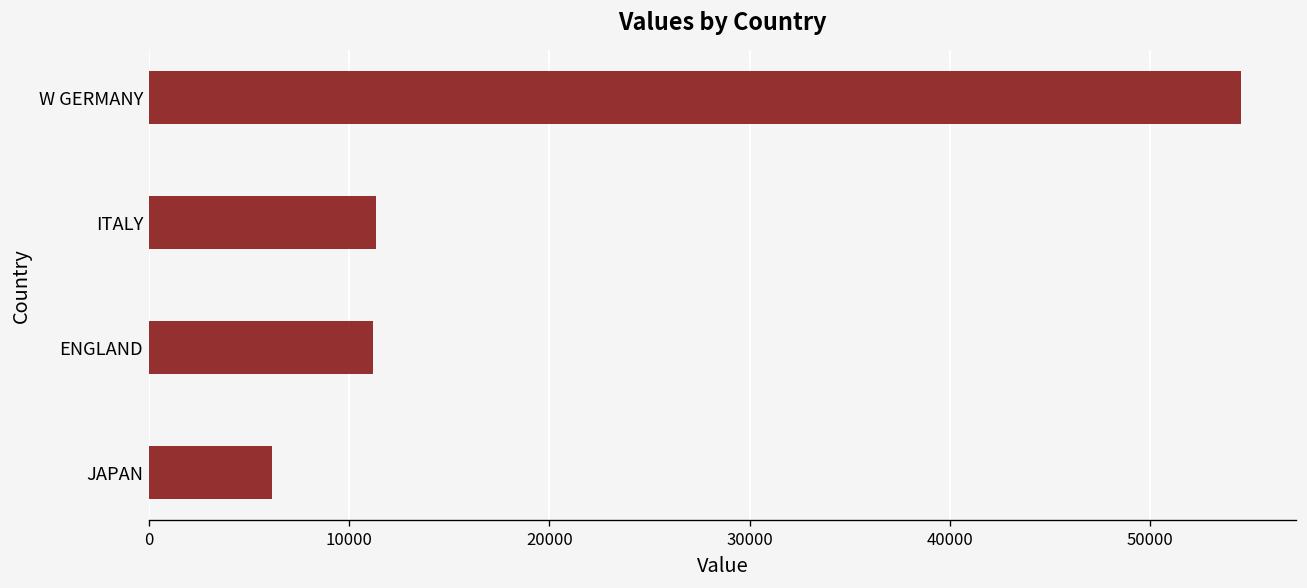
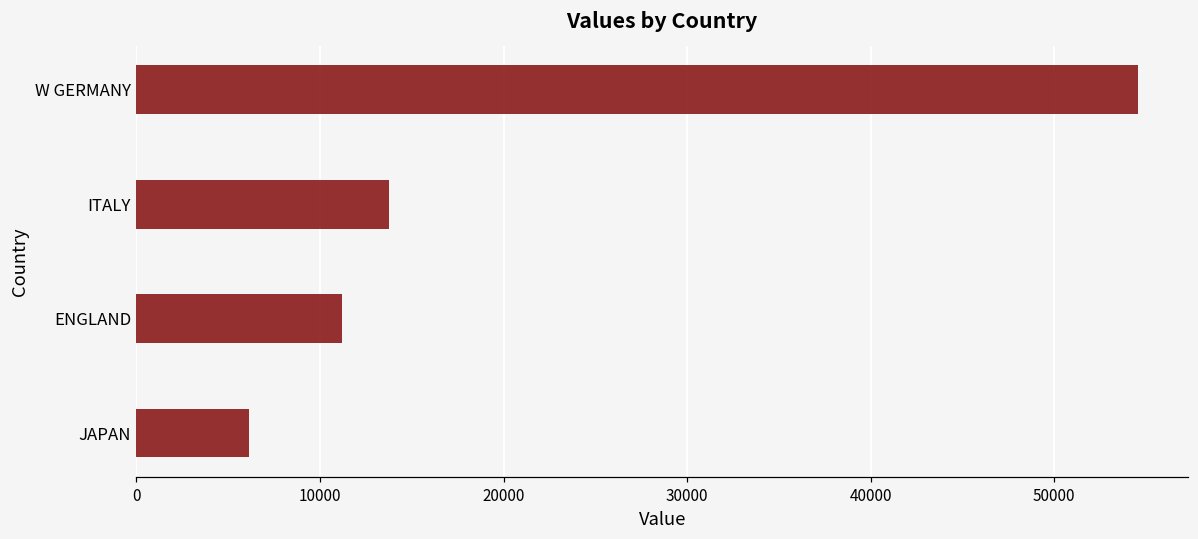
  {
    "W GERMANY": 54600,
-   "ITALY": 11300,
+   "ITALY": 13700,
    "ENGLAND": 11200,
    "JAPAN": 6100
  }
